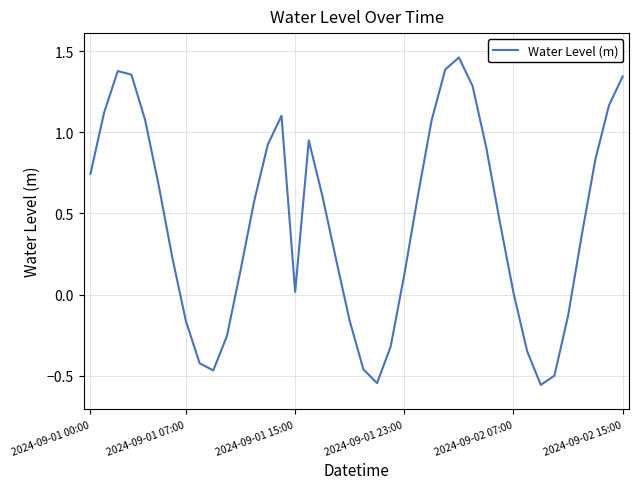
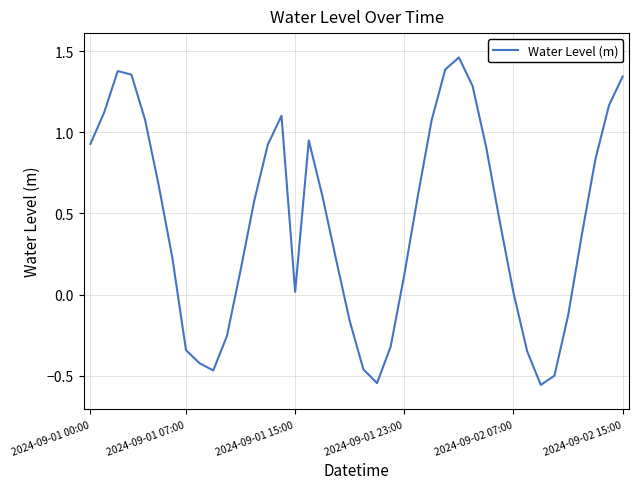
  {
-   "2024-09-01 00:00": 0.74,
-   "2024-09-01 07:00": -0.17,
+   "2024-09-01 00:00": 0.93,
+   "2024-09-01 07:00": -0.34,
    "2024-09-01 15:00": 0.02,
    "2024-09-01 23:00": 0.12,
    "2024-09-02 07:00": 0.01,
    "2024-09-02 15:00": 1.34
  }
